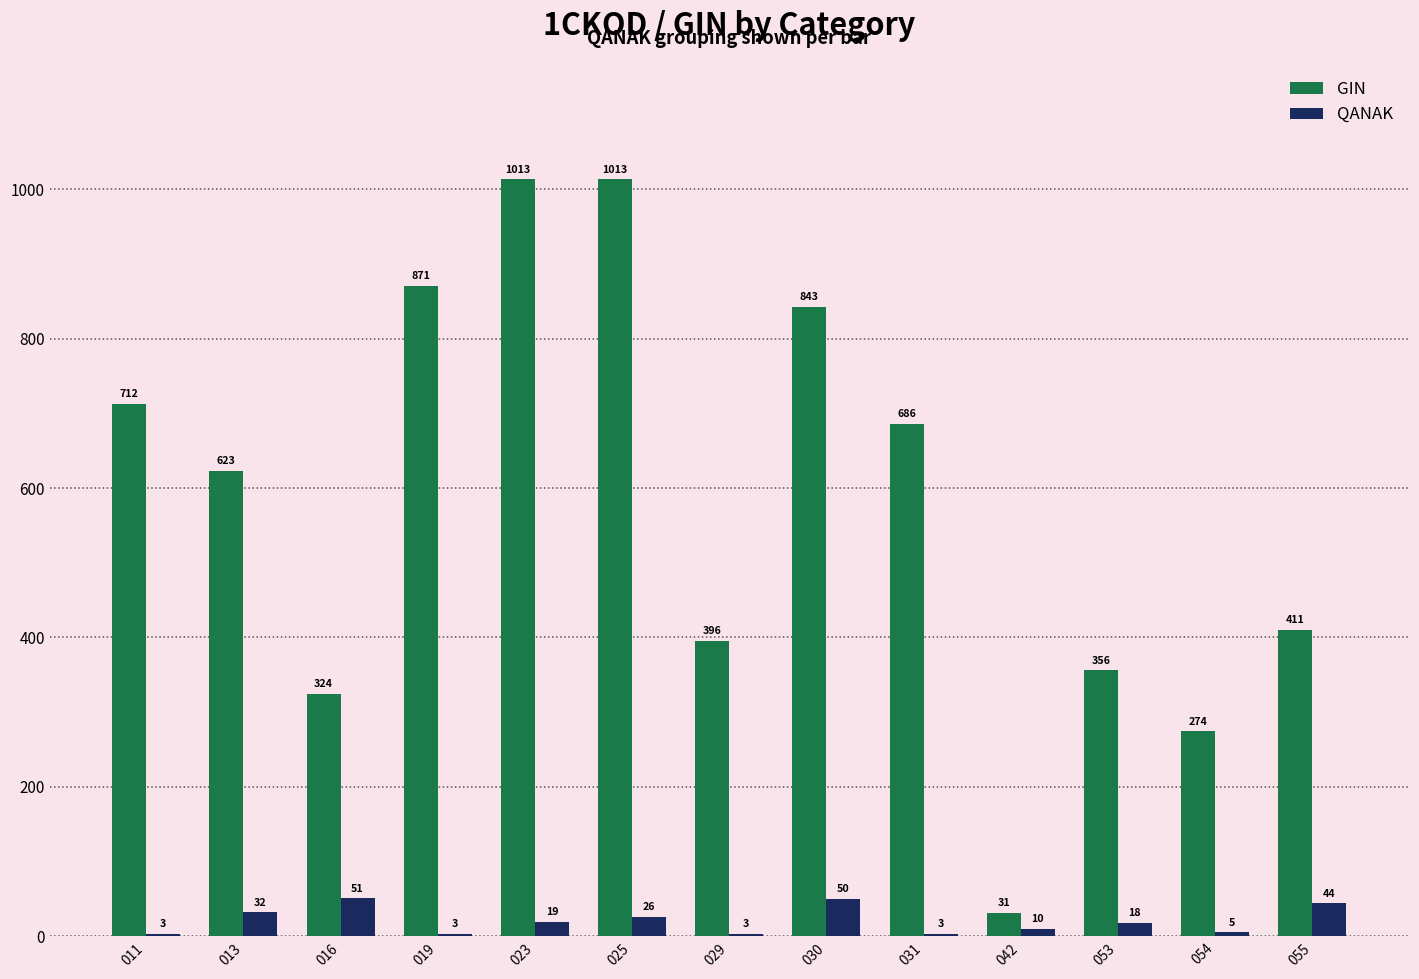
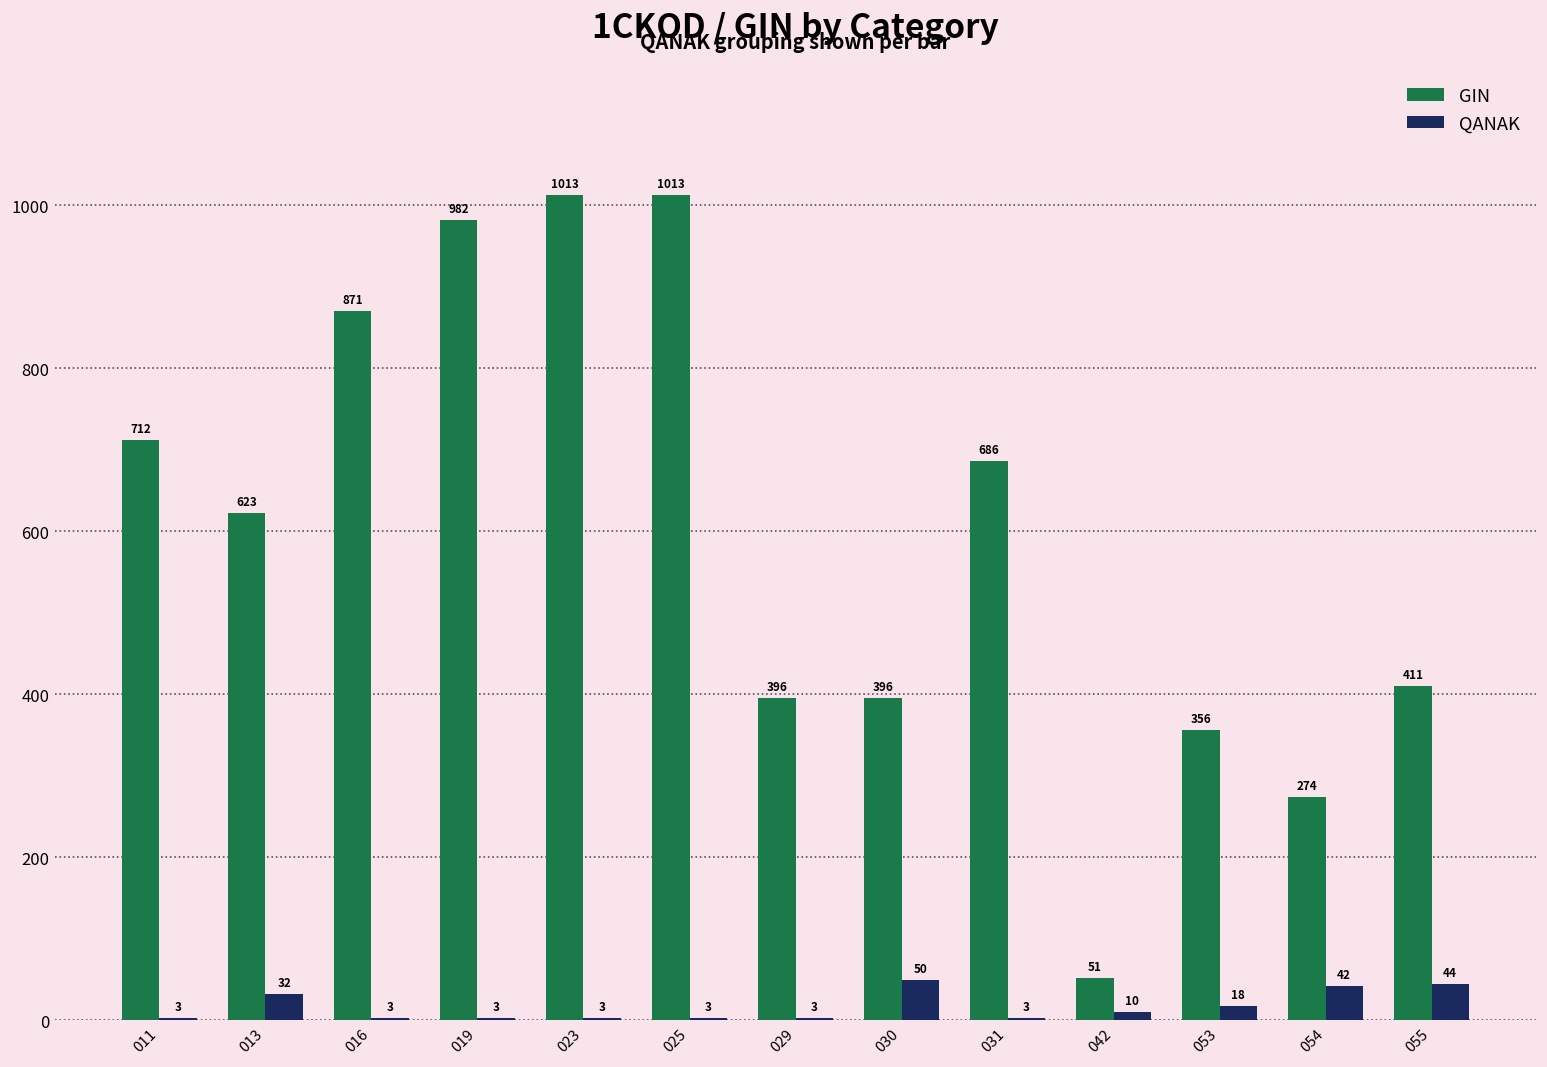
  {
    "GIN": {
      "011": 712,
      "013": 623,
-     "016": 324,
-     "019": 871,
+     "016": 871,
+     "019": 982,
      "023": 1013,
      "025": 1013,
      "029": 396,
-     "030": 843,
+     "030": 396,
      "031": 686,
-     "042": 31,
+     "042": 51,
      "053": 356,
      "054": 274,
      "055": 411
    },
    "QANAK": {
      "011": 3,
      "013": 32,
-     "016": 51,
+     "016": 3,
      "019": 3,
-     "023": 19,
-     "025": 26,
+     "023": 3,
+     "025": 3,
      "029": 3,
      "030": 50,
      "031": 3,
      "042": 10,
      "053": 18,
-     "054": 5,
+     "054": 42,
      "055": 44
    }
  }
